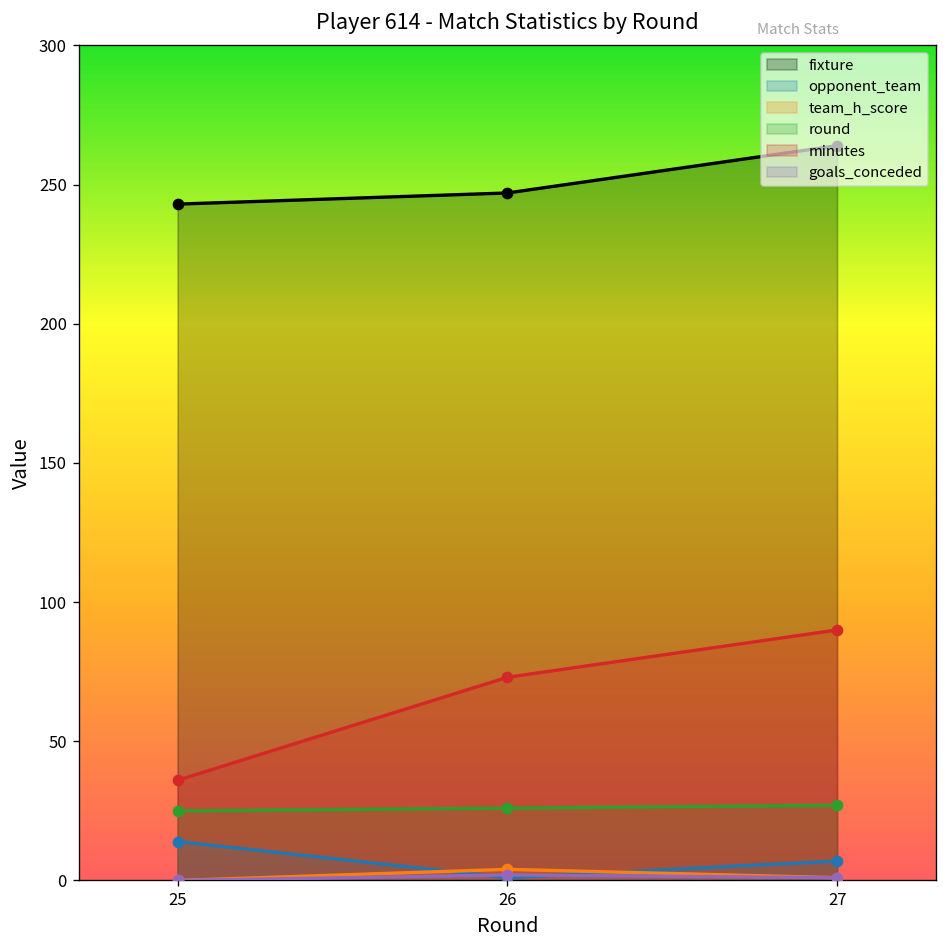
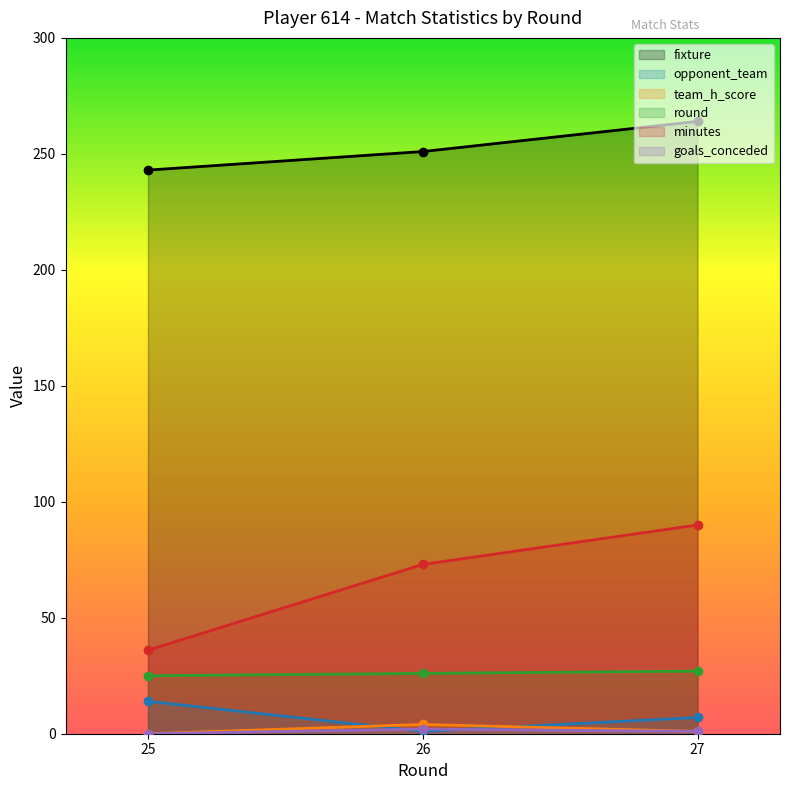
  {
    "fixture": {
      "25": 243,
-     "26": 247
+     "26": 251
    }
  }
